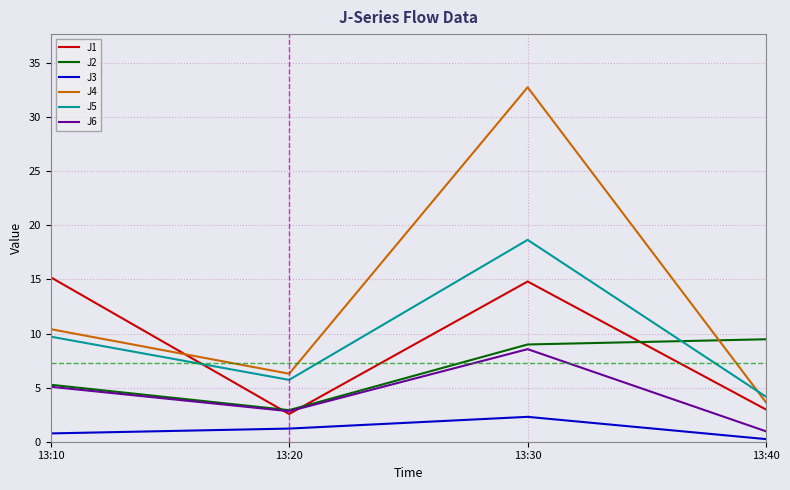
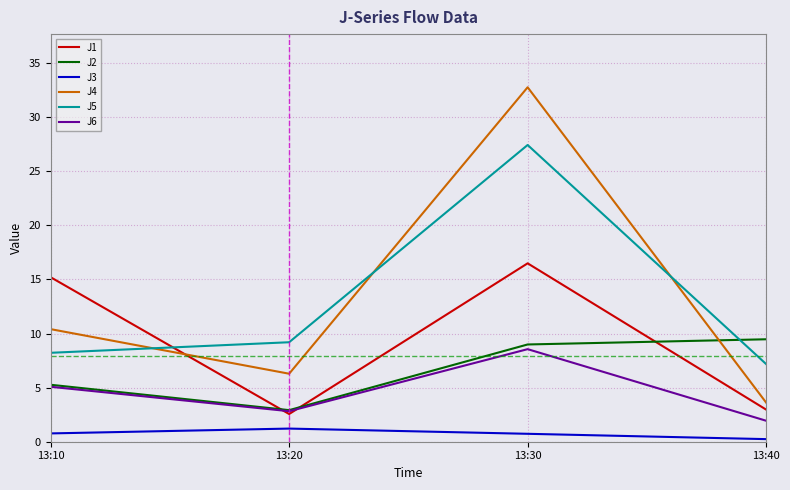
  {
    "J1": {
      "13:10": 15.2,
      "13:20": 2.6,
-     "13:30": 14.8,
+     "13:30": 16.5,
      "13:40": 3.0
    },
    "J2": {
      "13:30": 9.0,
      "13:40": 9.5
    },
    "J3": {
      "13:10": 0.8,
      "13:20": 1.2,
-     "13:30": 2.3,
+     "13:30": 0.7,
      "13:40": 0.2
    },
    "J4": {
      "13:10": 10.4,
      "13:20": 6.3,
      "13:30": 32.8,
      "13:40": 3.6
    },
    "J5": {
-     "13:10": 9.7,
-     "13:20": 5.7,
-     "13:30": 18.7,
-     "13:40": 4.2
+     "13:10": 8.2,
+     "13:20": 9.2,
+     "13:30": 27.4,
+     "13:40": 7.2
    },
    "J6": {
      "13:30": 8.6,
-     "13:40": 1.0
+     "13:40": 1.9
    }
  }
